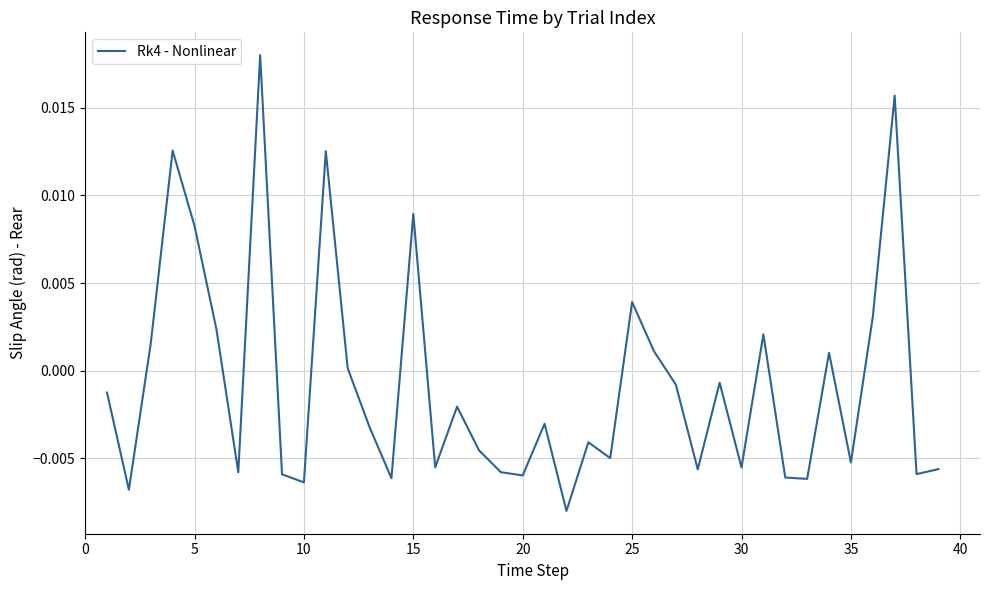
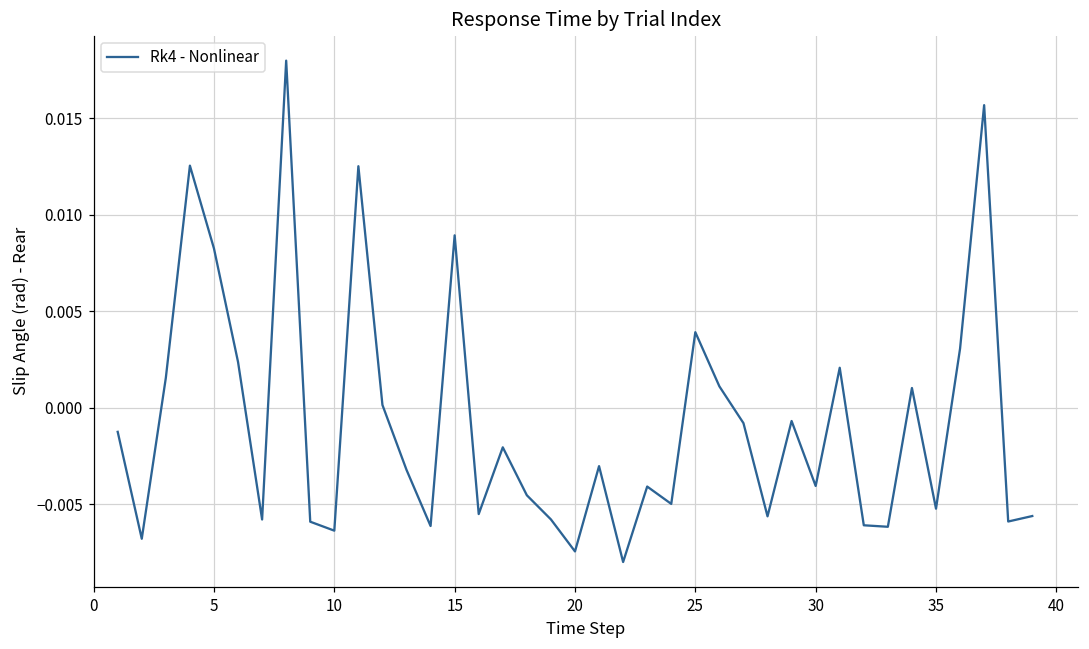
  {
    "5": 0.0083,
    "10": -0.0064,
    "15": 0.0089,
-   "20": -0.0060,
+   "20": -0.0075,
    "25": 0.0039,
-   "30": -0.0055,
+   "30": -0.0041,
    "35": -0.0052
  }
